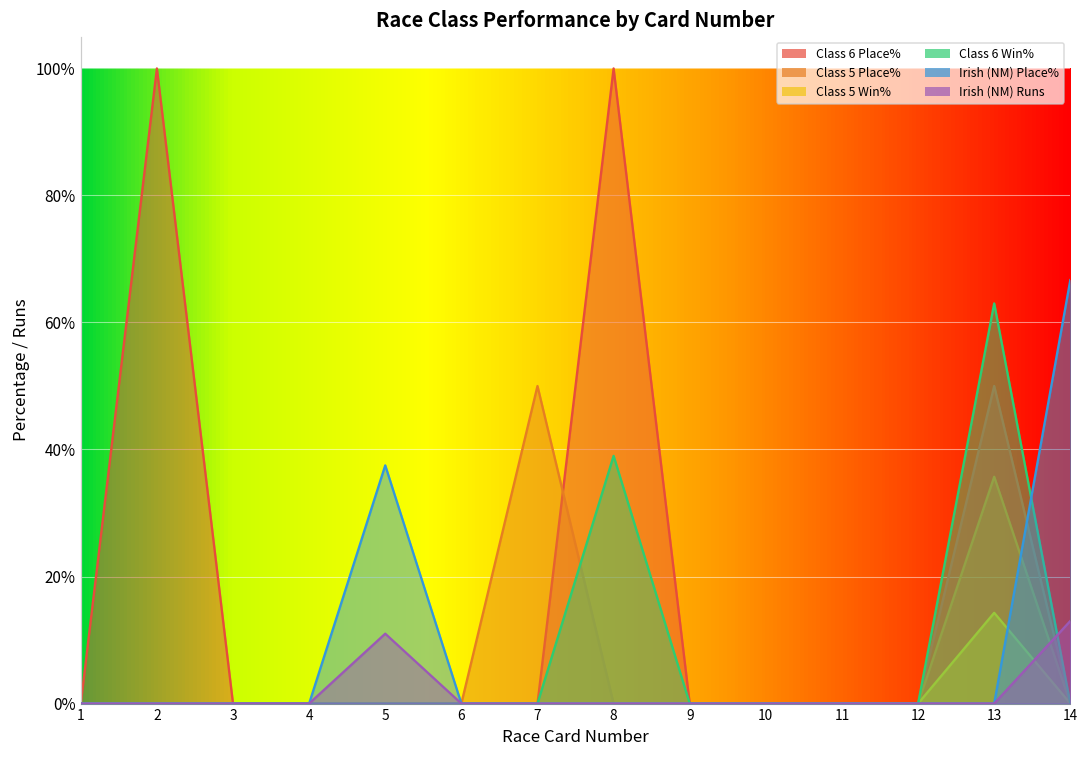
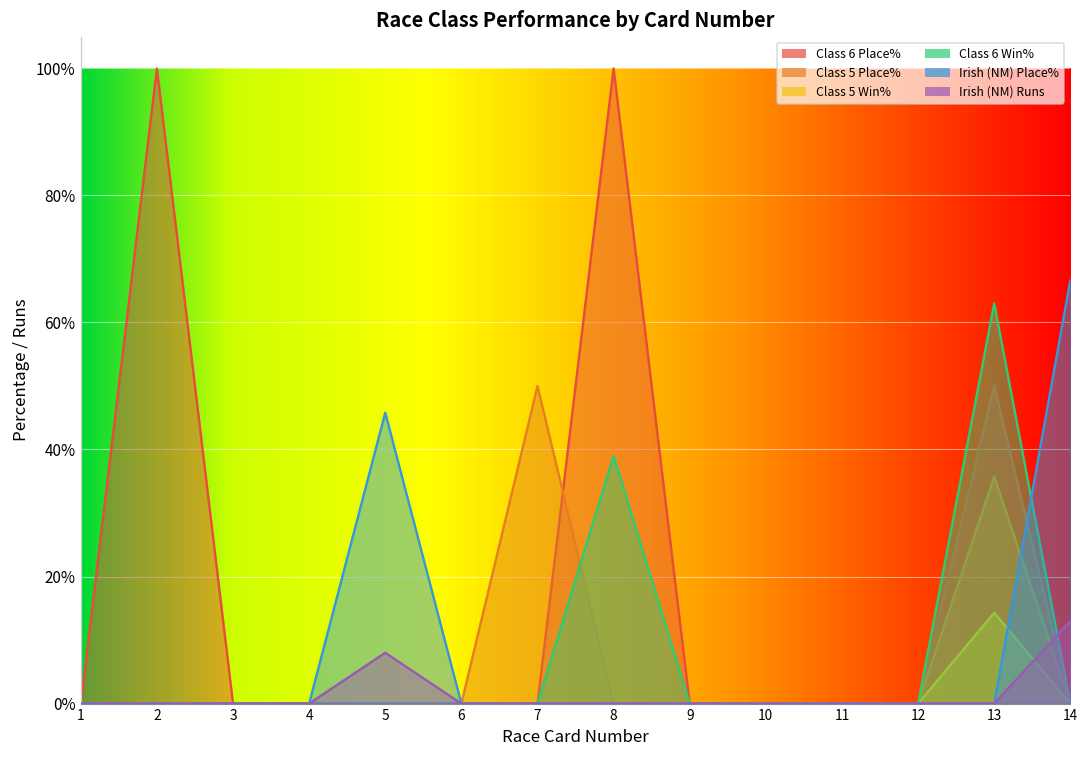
  {
    "Class 6 Win%": {
      "8": "39%",
      "13": "63%"
    },
    "Irish (NM) Place%": {
-     "5": "38%",
+     "5": "46%",
      "14": "67%"
    },
    "Irish (NM) Runs": {
-     "5": "11%",
+     "5": "8%",
      "14": "13%"
    }
  }
